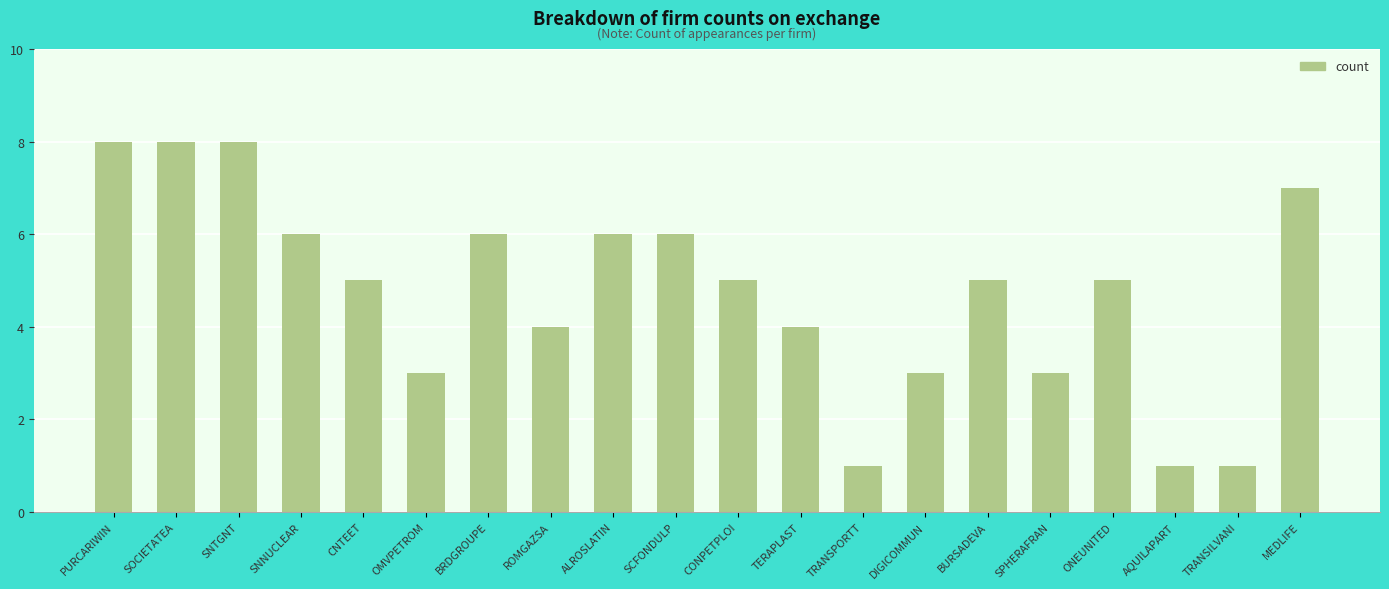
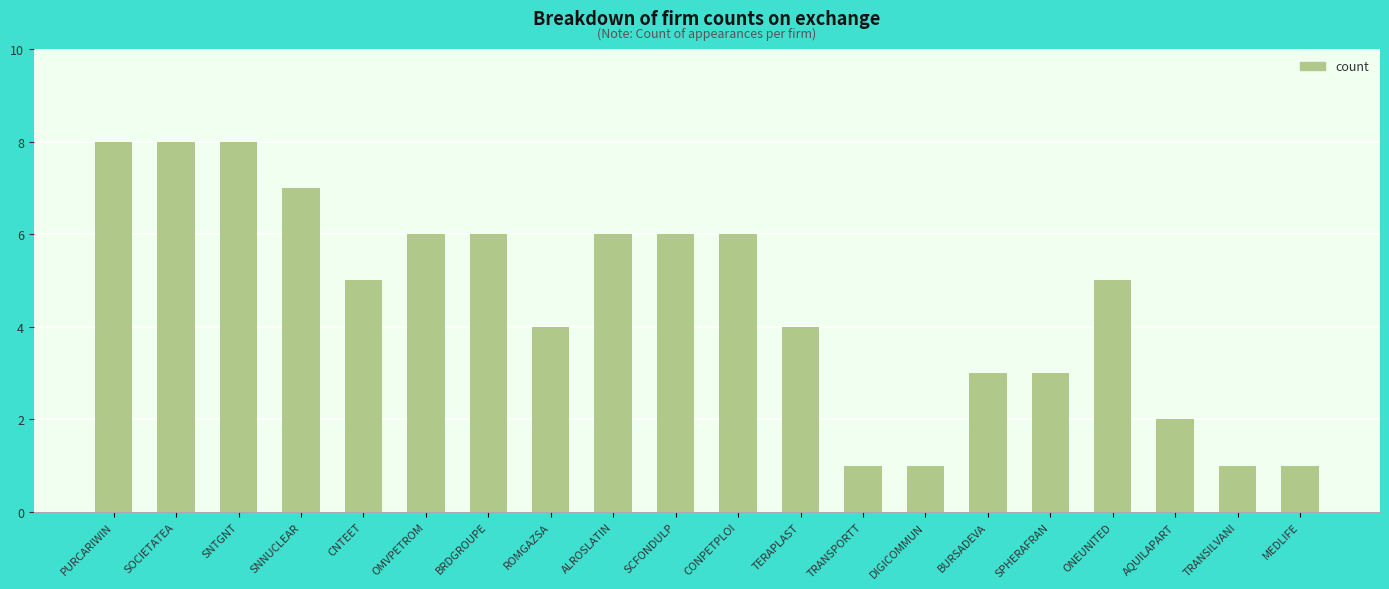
  {
    "PURCARIWIN": 8,
    "SOCIETATEA": 8,
    "SNTGNT": 8,
-   "SNNUCLEAR": 6,
+   "SNNUCLEAR": 7,
    "CNTEET": 5,
-   "OMVPETROM": 3,
+   "OMVPETROM": 6,
    "BRDGROUPE": 6,
    "ROMGAZSA": 4,
    "ALROSLATIN": 6,
    "SCFONDULP": 6,
-   "CONPETPLOI": 5,
+   "CONPETPLOI": 6,
    "TERAPLAST": 4,
    "TRANSPORTT": 1,
-   "DIGICOMMUN": 3,
-   "BURSADEVA": 5,
+   "DIGICOMMUN": 1,
+   "BURSADEVA": 3,
    "SPHERAFRAN": 3,
    "ONEUNITED": 5,
-   "AQUILAPART": 1,
+   "AQUILAPART": 2,
    "TRANSILVANI": 1,
-   "MEDLIFE": 7
+   "MEDLIFE": 1
  }
